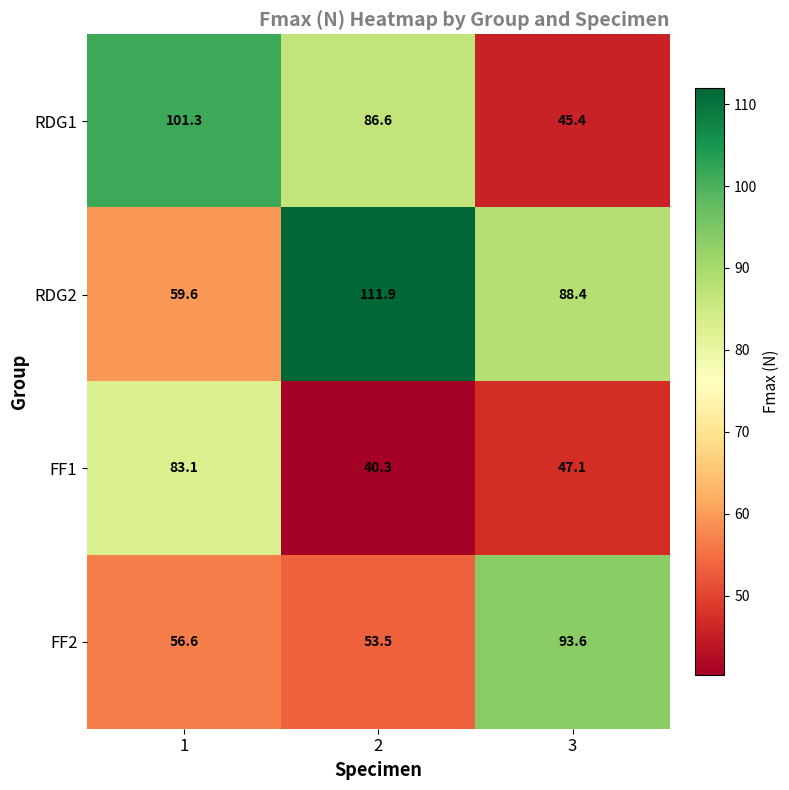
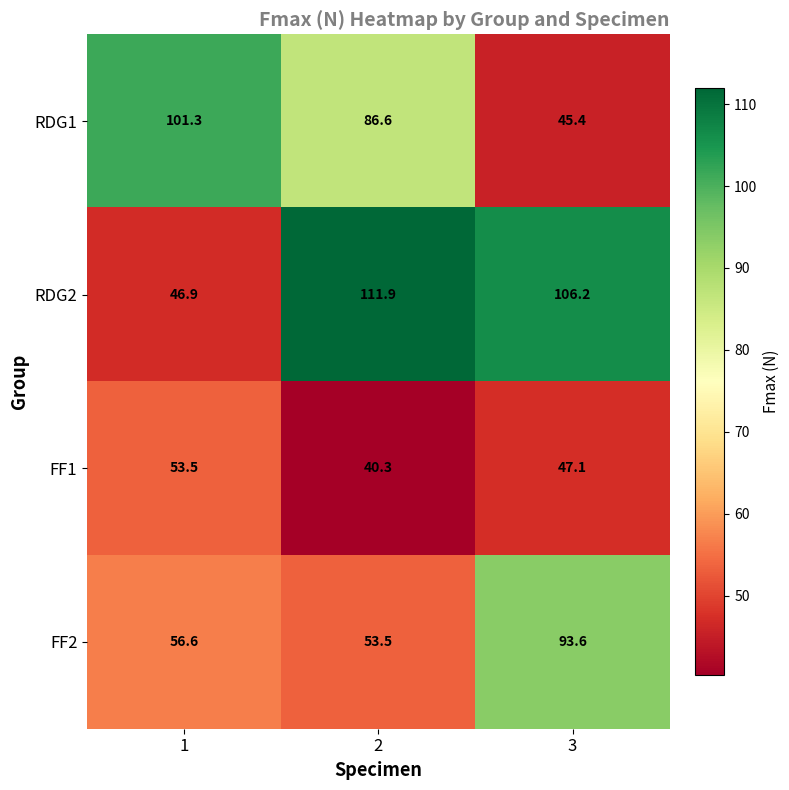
  {
    "RDG1": {
      "1": 101.3,
      "2": 86.6,
      "3": 45.4
    },
    "RDG2": {
-     "1": 59.6,
+     "1": 46.9,
      "2": 111.9,
-     "3": 88.4
+     "3": 106.2
    },
    "FF1": {
-     "1": 83.1,
+     "1": 53.5,
      "2": 40.3,
      "3": 47.1
    },
    "FF2": {
      "1": 56.6,
      "2": 53.5,
      "3": 93.6
    }
  }
